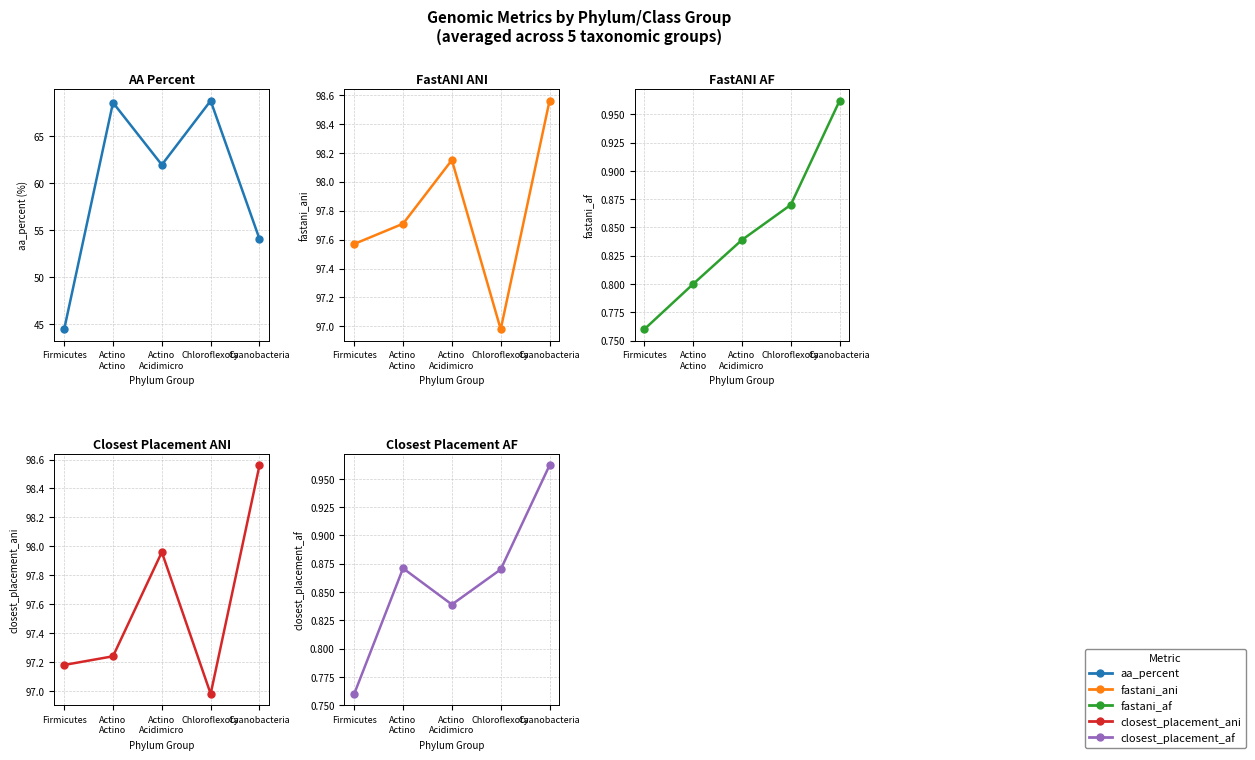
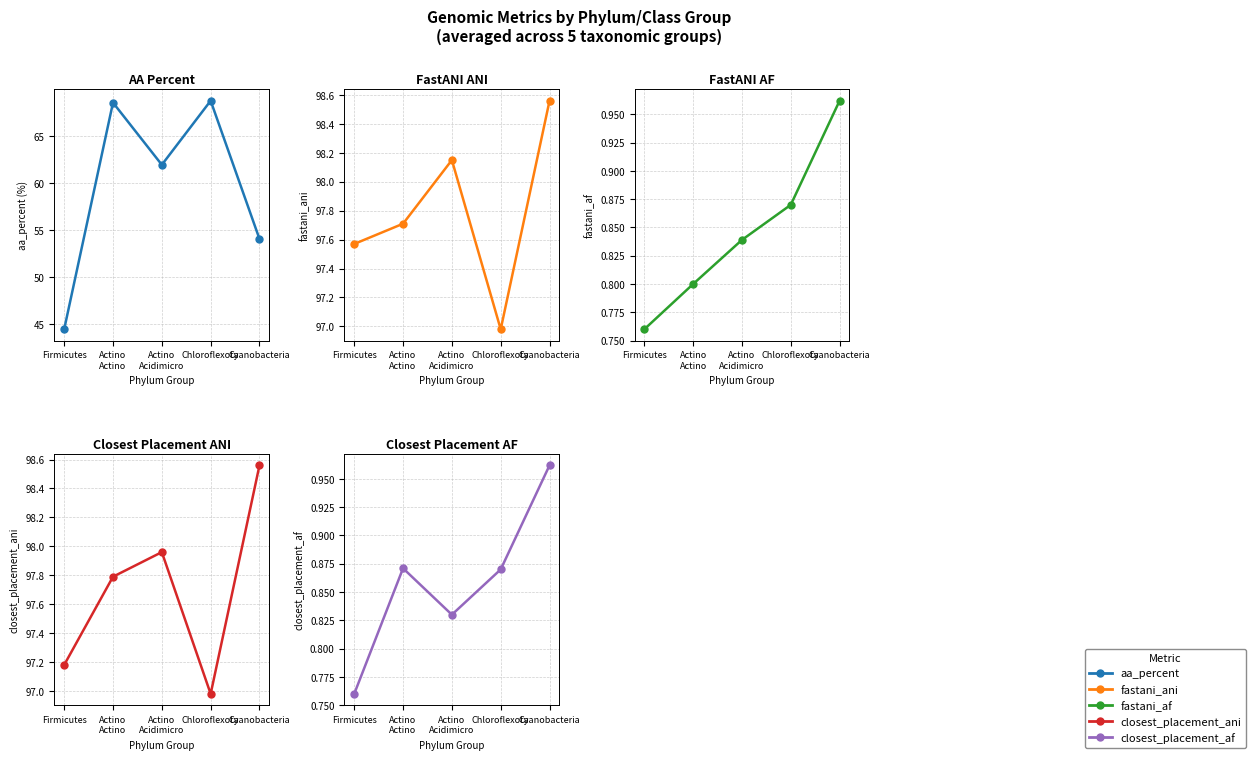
  {
    "AA Percent": {
      "Firmicutes": 44,
      "Actino Actino": 69,
      "Actino Acidimicro": 62
    },
    "FastANI ANI": {
      "Firmicutes": 97.57,
      "Actino Actino": 97.71,
      "Actino Acidimicro": 98.15
    },
    "FastANI AF": {
      "Firmicutes": 0.760,
      "Actino Actino": 0.800,
      "Actino Acidimicro": 0.839
    },
    "Closest Placement ANI": {
      "Firmicutes": 97.18,
-     "Actino Actino": 97.24,
+     "Actino Actino": 97.79,
      "Actino Acidimicro": 97.96
    },
    "Closest Placement AF": {
      "Firmicutes": 0.760,
      "Actino Actino": 0.871,
-     "Actino Acidimicro": 0.839
+     "Actino Acidimicro": 0.830
    }
  }
